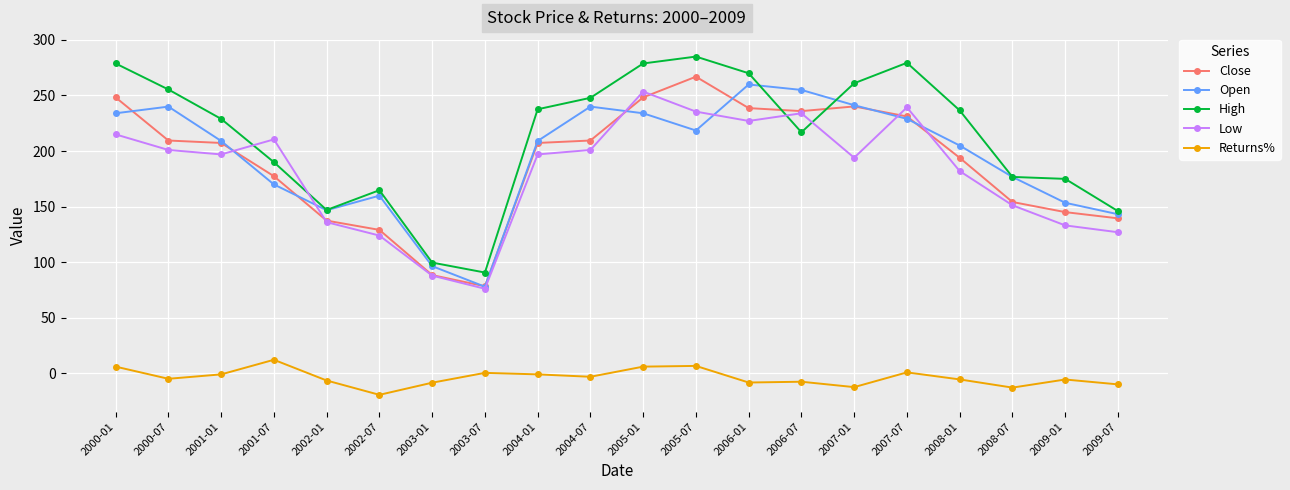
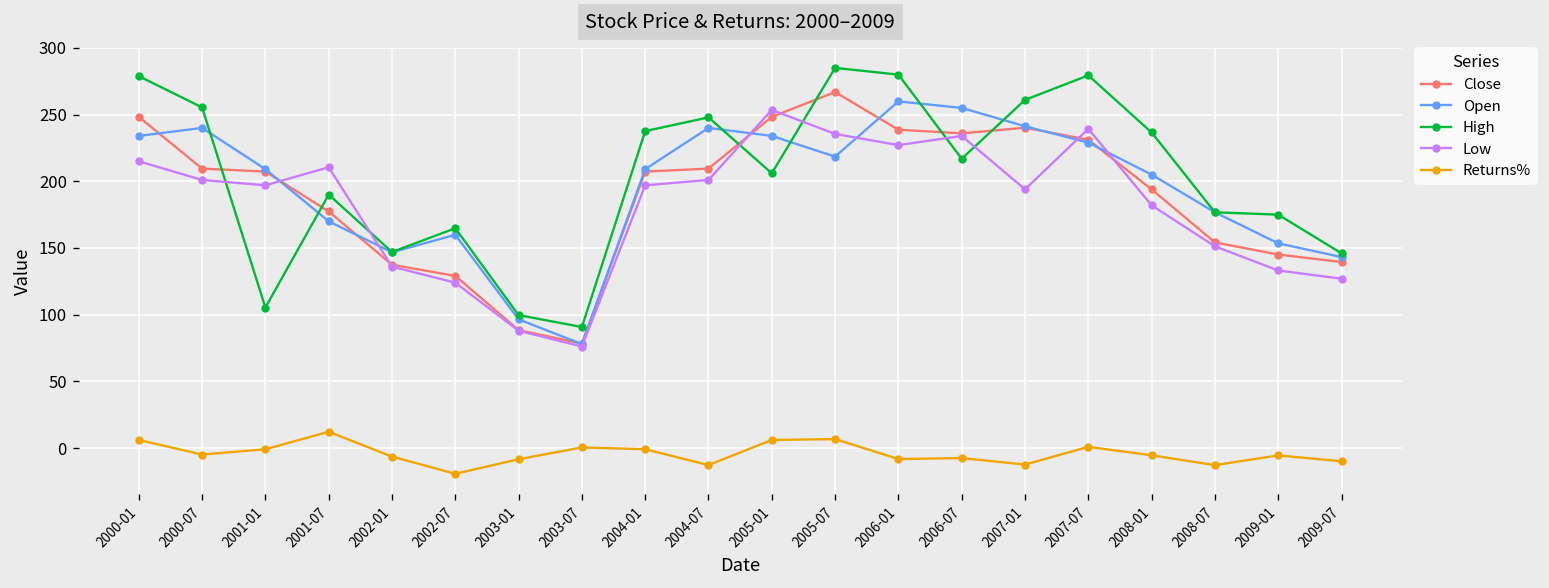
  {
    "Close": {
      "2000-01": 248,
      "2000-07": 210,
      "2001-07": 177,
      "2002-07": 129,
      "2004-07": 210,
      "2005-01": 248,
      "2005-07": 267,
      "2006-01": 239,
      "2008-01": 194,
      "2008-07": 154,
      "2009-01": 145,
      "2009-07": 140
    },
    "Open": {
      "2000-01": 234,
      "2000-07": 240,
      "2001-07": 170,
      "2002-07": 160,
      "2003-01": 97,
      "2004-07": 240,
      "2005-01": 234,
      "2005-07": 219,
      "2006-01": 260,
      "2006-07": 255,
      "2008-01": 205,
      "2009-01": 154,
      "2009-07": 143
    },
    "High": {
      "2000-01": 279,
      "2000-07": 255,
-     "2001-01": 229,
+     "2001-01": 105,
      "2001-07": 190,
      "2002-07": 165,
      "2003-01": 100,
      "2003-07": 91,
      "2004-01": 238,
      "2004-07": 248,
-     "2005-01": 279,
+     "2005-01": 206,
      "2005-07": 285,
-     "2006-01": 270,
+     "2006-01": 280,
      "2006-07": 217,
      "2007-01": 261,
      "2007-07": 279,
      "2008-01": 237,
      "2009-01": 175,
      "2009-07": 146
    },
    "Low": {
      "2000-01": 215,
      "2000-07": 201,
      "2001-01": 197,
      "2001-07": 211,
      "2002-07": 124,
      "2004-01": 197,
      "2004-07": 201,
      "2005-01": 254,
      "2005-07": 236,
      "2006-01": 227,
      "2007-01": 194,
      "2007-07": 239,
      "2008-01": 182,
      "2008-07": 151,
      "2009-01": 133,
      "2009-07": 127
    },
    "Returns%": {
      "2000-01": 6,
      "2000-07": -5,
      "2001-01": -1,
      "2001-07": 12,
      "2002-01": -6,
      "2002-07": -19,
      "2003-01": -8,
      "2003-07": 1,
      "2004-01": -1,
-     "2004-07": -3,
+     "2004-07": -13,
      "2005-01": 6,
      "2005-07": 7,
      "2006-01": -8,
      "2006-07": -7,
      "2007-01": -12,
      "2007-07": 1,
      "2008-01": -5,
      "2008-07": -13,
      "2009-01": -5,
      "2009-07": -10
    }
  }
